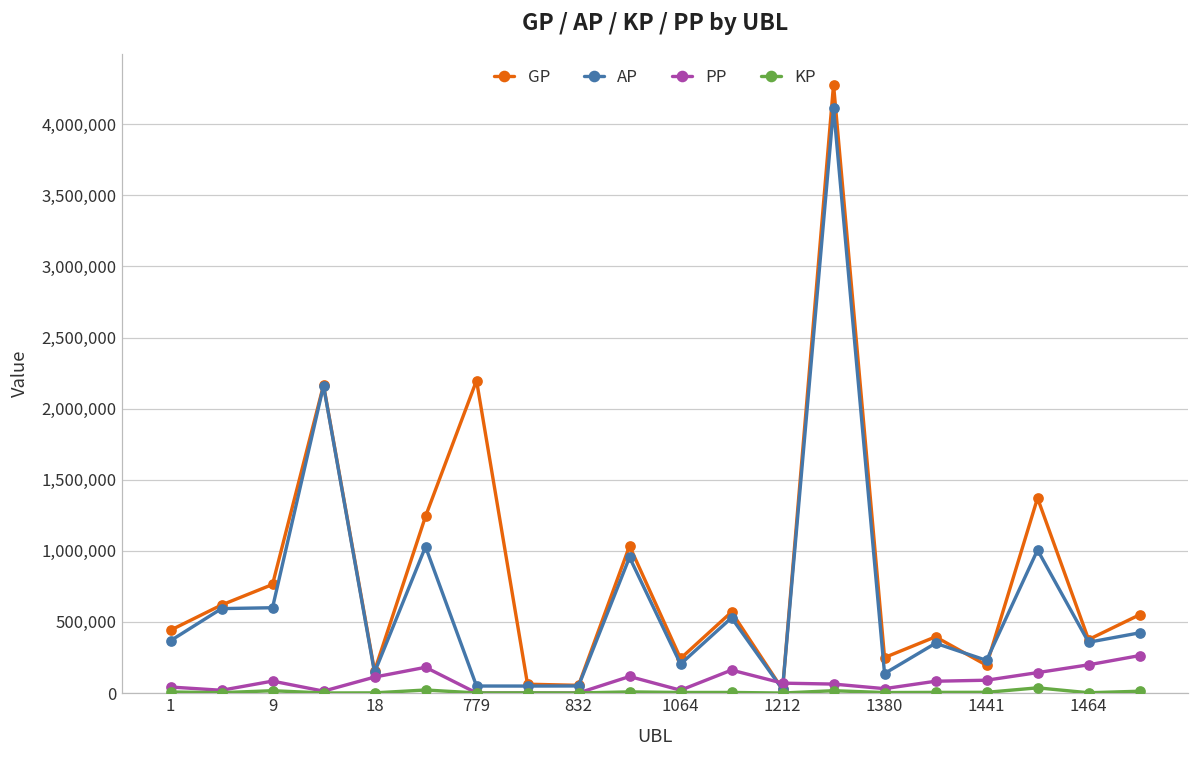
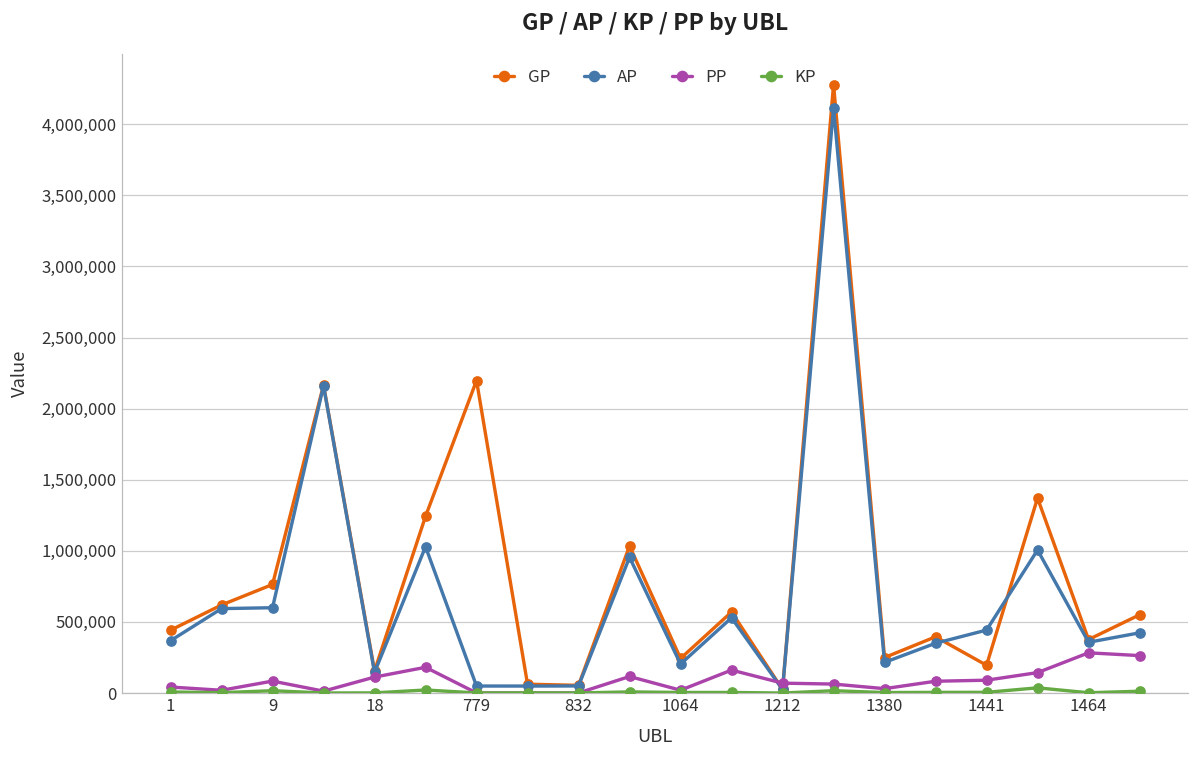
  {
    "GP": {
      "779": "2,200,000",
      "1064": "240,000",
      "1380": "250,000",
      "1441": "200,000"
    },
    "AP": {
      "779": "50,000",
      "1064": "200,000",
-     "1380": "140,000",
-     "1441": "230,000"
+     "1380": "220,000",
+     "1441": "440,000"
    },
    "PP": {
      "18": "110,000",
      "1212": "70,000",
      "1380": "30,000",
      "1441": "90,000",
-     "1464": "200,000"
+     "1464": "280,000"
    },
    "KP": {
      "18": "0",
      "1212": "0",
      "1380": "0",
      "1441": "0",
      "1464": "0"
    }
  }
